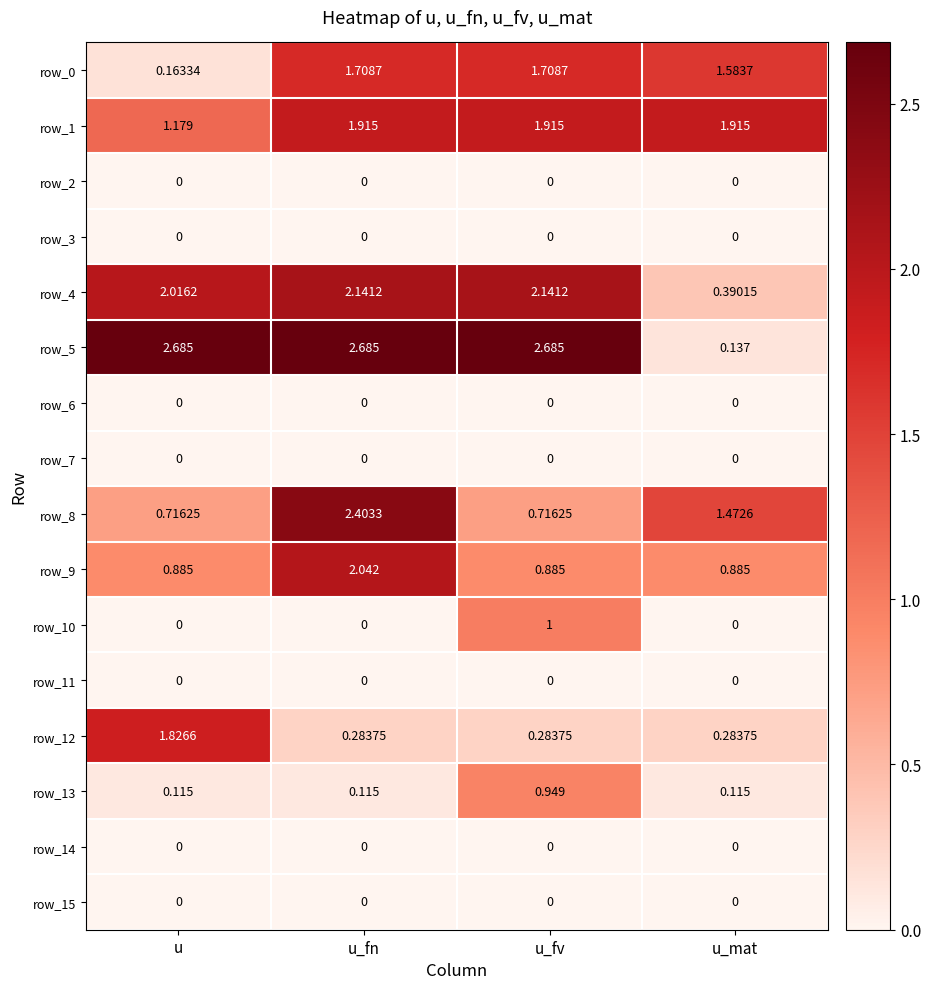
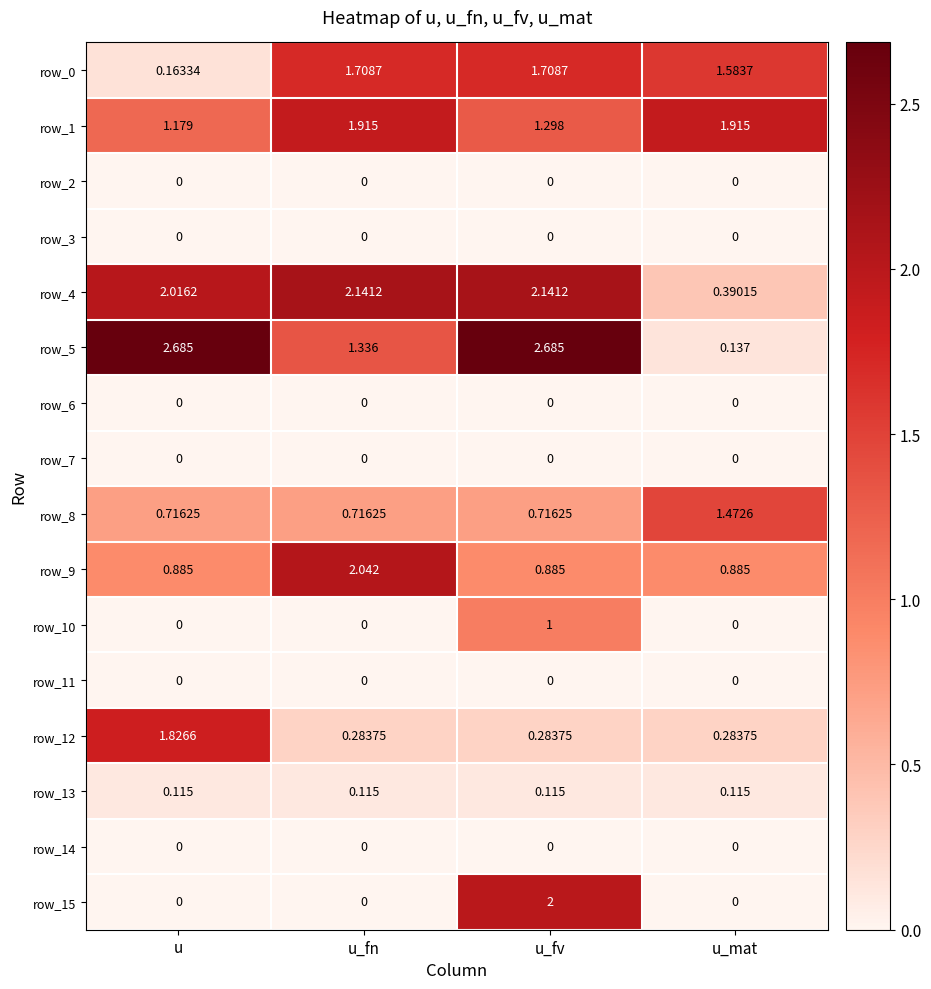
  {
    "row_0": {
      "u": 0.16334,
      "u_fn": 1.7087,
      "u_fv": 1.7087,
      "u_mat": 1.5837
    },
    "row_1": {
      "u": 1.179,
      "u_fn": 1.915,
-     "u_fv": 1.915,
+     "u_fv": 1.298,
      "u_mat": 1.915
    },
    "row_2": {
      "u": 0,
      "u_fn": 0,
      "u_fv": 0,
      "u_mat": 0
    },
    "row_3": {
      "u": 0,
      "u_fn": 0,
      "u_fv": 0,
      "u_mat": 0
    },
    "row_4": {
      "u": 2.0162,
      "u_fn": 2.1412,
      "u_fv": 2.1412,
      "u_mat": 0.39015
    },
    "row_5": {
      "u": 2.685,
-     "u_fn": 2.685,
+     "u_fn": 1.336,
      "u_fv": 2.685,
      "u_mat": 0.137
    },
    "row_6": {
      "u": 0,
      "u_fn": 0,
      "u_fv": 0,
      "u_mat": 0
    },
    "row_7": {
      "u": 0,
      "u_fn": 0,
      "u_fv": 0,
      "u_mat": 0
    },
    "row_8": {
      "u": 0.71625,
-     "u_fn": 2.4033,
+     "u_fn": 0.71625,
      "u_fv": 0.71625,
      "u_mat": 1.4726
    },
    "row_9": {
      "u": 0.885,
      "u_fn": 2.042,
      "u_fv": 0.885,
      "u_mat": 0.885
    },
    "row_10": {
      "u": 0,
      "u_fn": 0,
      "u_fv": 1,
      "u_mat": 0
    },
    "row_11": {
      "u": 0,
      "u_fn": 0,
      "u_fv": 0,
      "u_mat": 0
    },
    "row_12": {
      "u": 1.8266,
      "u_fn": 0.28375,
      "u_fv": 0.28375,
      "u_mat": 0.28375
    },
    "row_13": {
      "u": 0.115,
      "u_fn": 0.115,
-     "u_fv": 0.949,
+     "u_fv": 0.115,
      "u_mat": 0.115
    },
    "row_14": {
      "u": 0,
      "u_fn": 0,
      "u_fv": 0,
      "u_mat": 0
    },
    "row_15": {
      "u": 0,
      "u_fn": 0,
-     "u_fv": 0,
+     "u_fv": 2,
      "u_mat": 0
    }
  }
